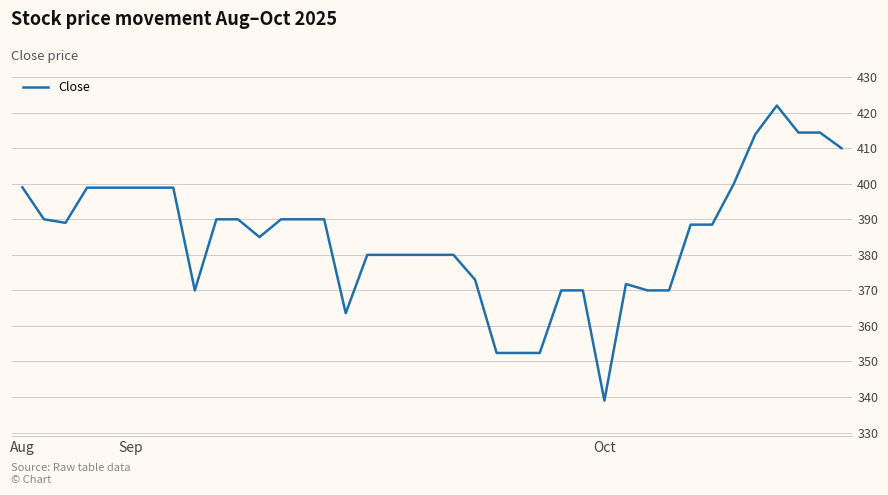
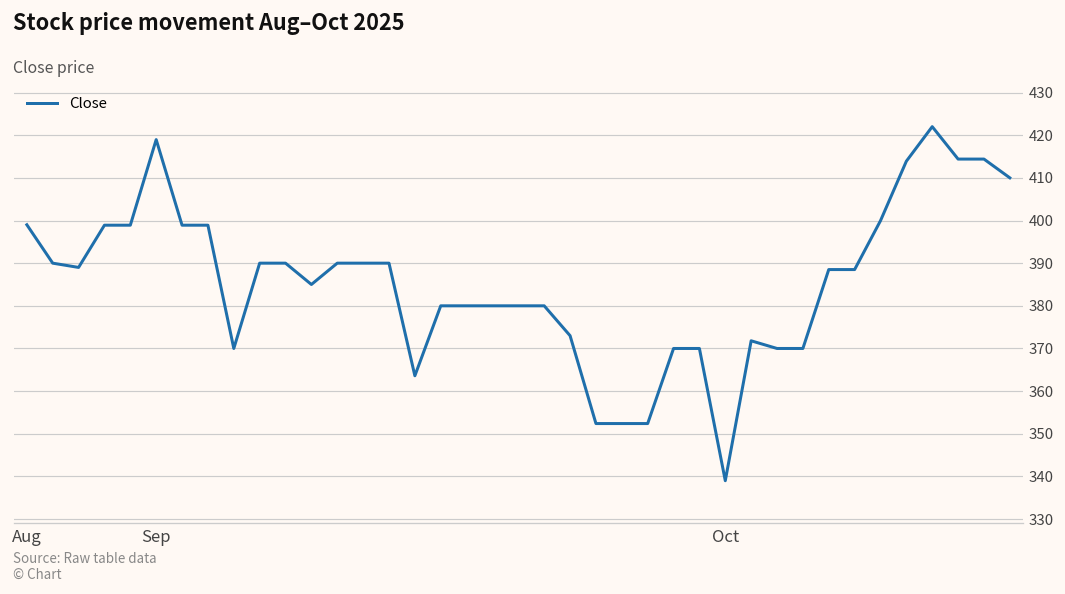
  {
    "Aug": 399,
-   "Sep": 399,
+   "Sep": 419,
    "Oct": 339
  }
